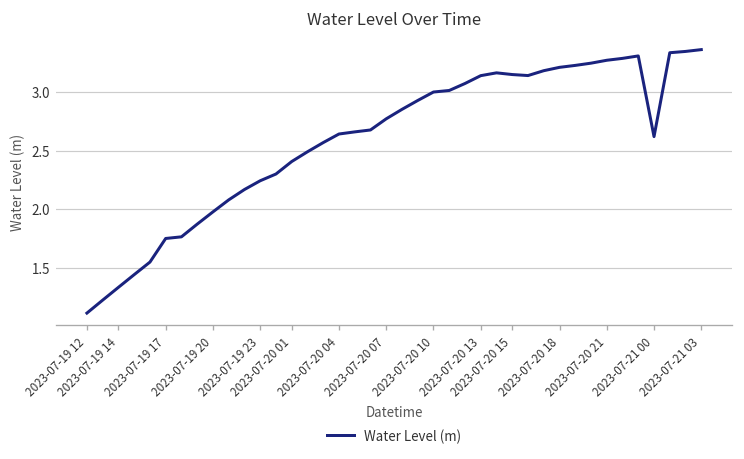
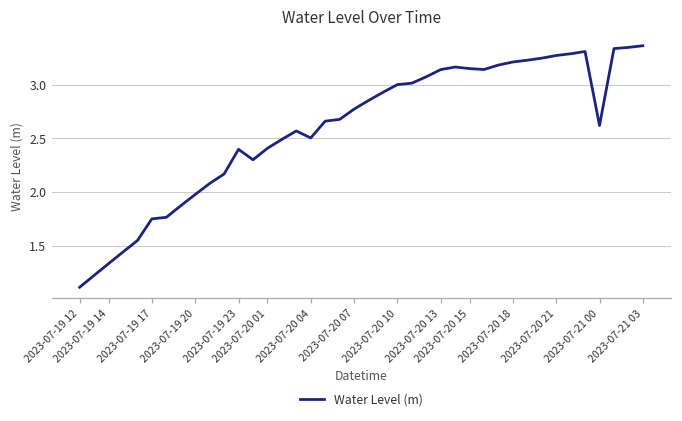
  {
    "2023-07-19 12": 1.1,
    "2023-07-19 14": 1.3,
    "2023-07-19 17": 1.7,
    "2023-07-19 20": 2.0,
-   "2023-07-19 23": 2.2,
+   "2023-07-19 23": 2.4,
    "2023-07-20 01": 2.4,
-   "2023-07-20 04": 2.6,
+   "2023-07-20 04": 2.5,
    "2023-07-20 07": 2.8,
    "2023-07-20 10": 3.0,
    "2023-07-20 13": 3.1,
    "2023-07-20 15": 3.2,
    "2023-07-20 18": 3.2,
    "2023-07-20 21": 3.3,
    "2023-07-21 00": 2.6,
    "2023-07-21 03": 3.4
  }
